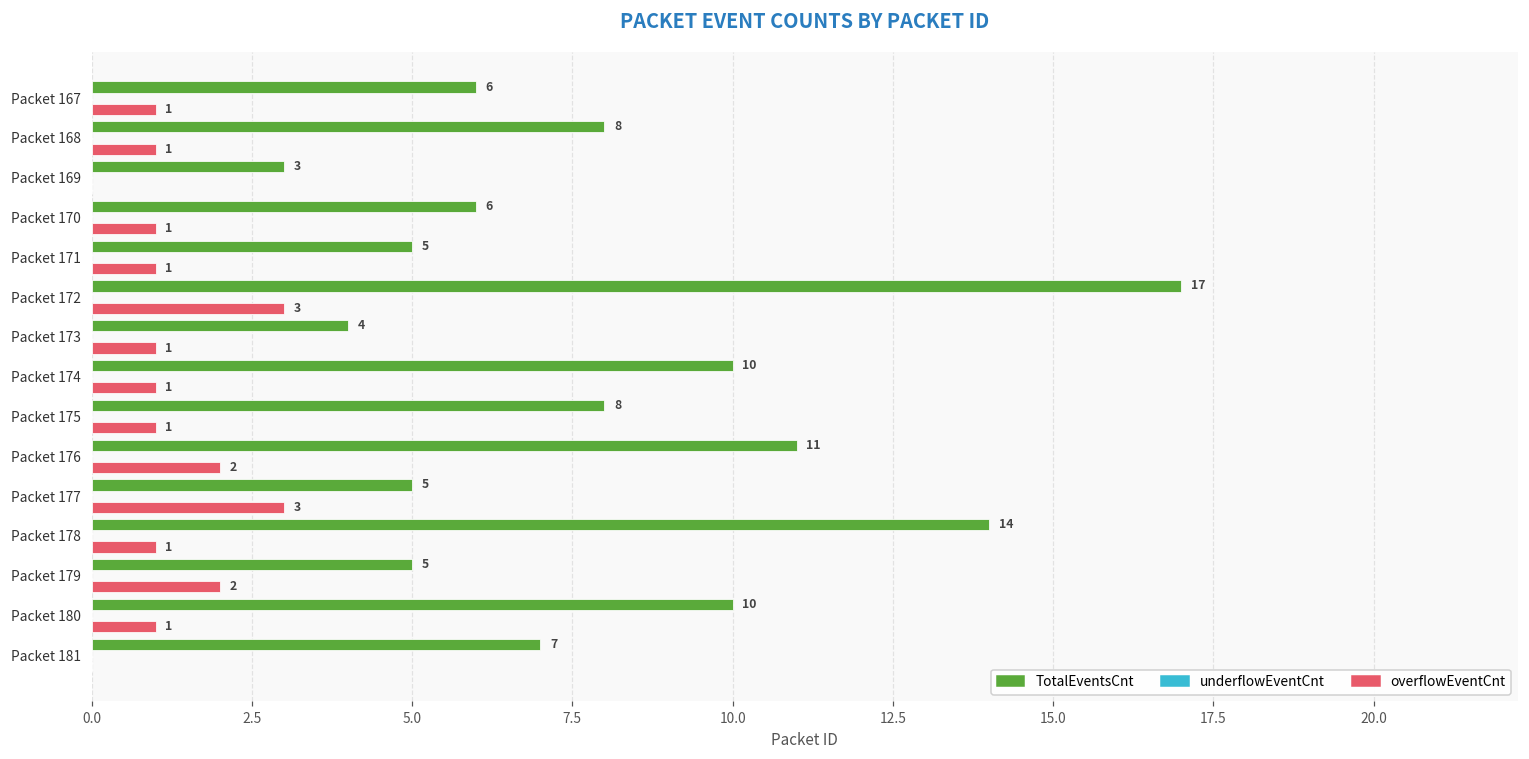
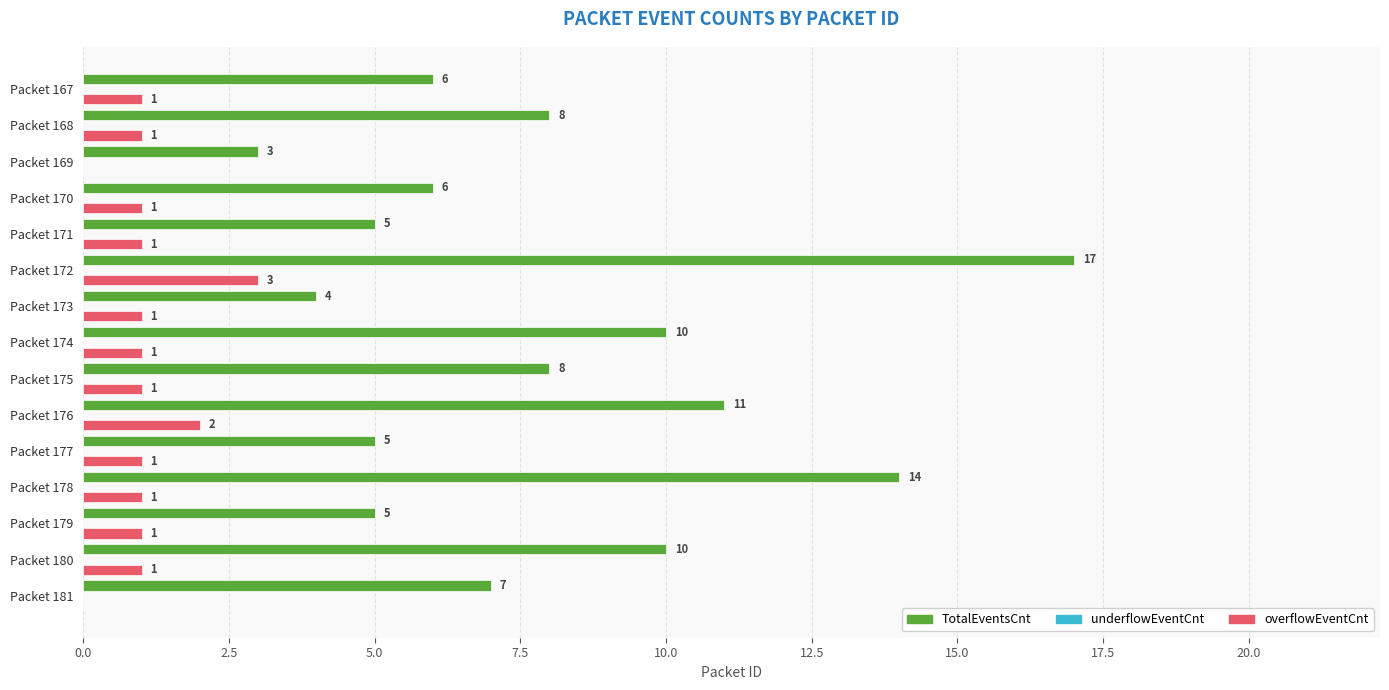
  {
    "TotalEventsCnt": {
      "Packet 167": 6,
      "Packet 168": 8,
      "Packet 169": 3,
      "Packet 170": 6,
      "Packet 171": 5,
      "Packet 172": 17,
      "Packet 173": 4,
      "Packet 174": 10,
      "Packet 175": 8,
      "Packet 176": 11,
      "Packet 177": 5,
      "Packet 178": 14,
      "Packet 179": 5,
      "Packet 180": 10,
      "Packet 181": 7
    },
    "underflowEventCnt": {
      "Packet 167": 0.0,
      "Packet 168": 0.0,
      "Packet 169": 0.0,
      "Packet 170": 0.0,
      "Packet 171": 0.0,
      "Packet 172": 0.0,
      "Packet 173": 0.0,
      "Packet 174": 0.0,
      "Packet 175": 0.0,
      "Packet 176": 0.0,
      "Packet 177": 0.0,
      "Packet 178": 0.0,
      "Packet 179": 0.0,
      "Packet 180": 0.0,
      "Packet 181": 0.0
    },
    "overflowEventCnt": {
      "Packet 167": 1,
      "Packet 168": 1,
      "Packet 170": 1,
      "Packet 171": 1,
      "Packet 172": 3,
      "Packet 173": 1,
      "Packet 174": 1,
      "Packet 175": 1,
      "Packet 176": 2,
-     "Packet 177": 3,
+     "Packet 177": 1,
      "Packet 178": 1,
-     "Packet 179": 2,
+     "Packet 179": 1,
      "Packet 180": 1
    }
  }
